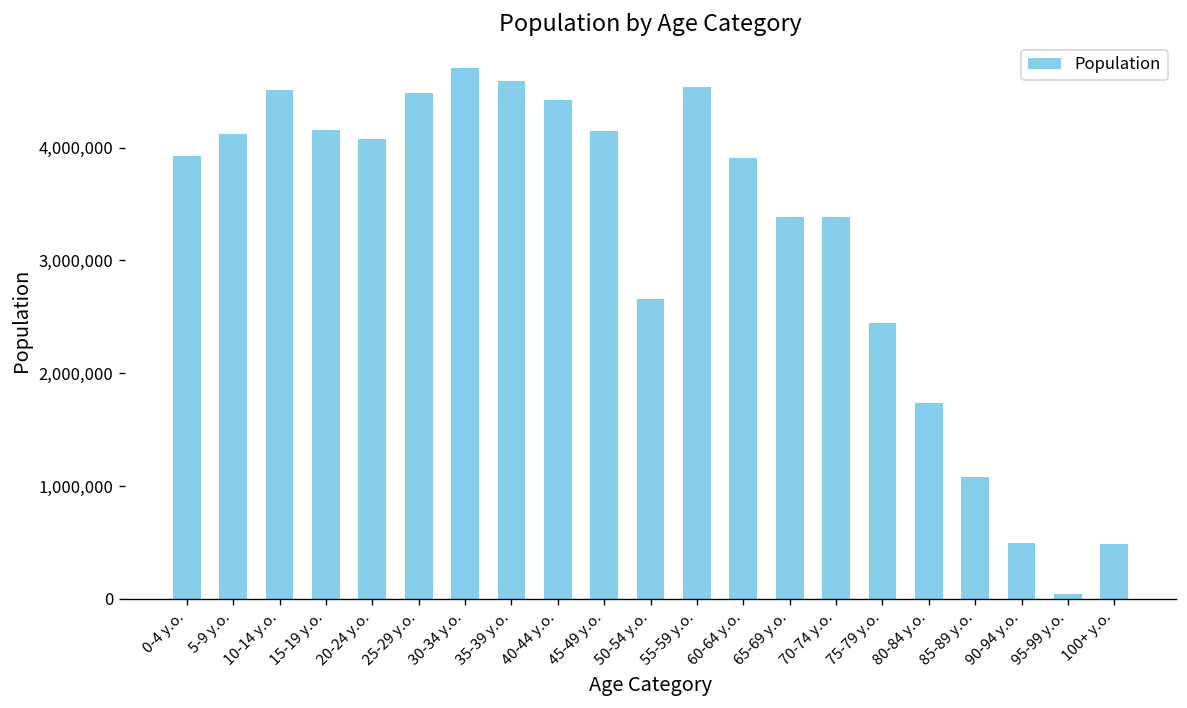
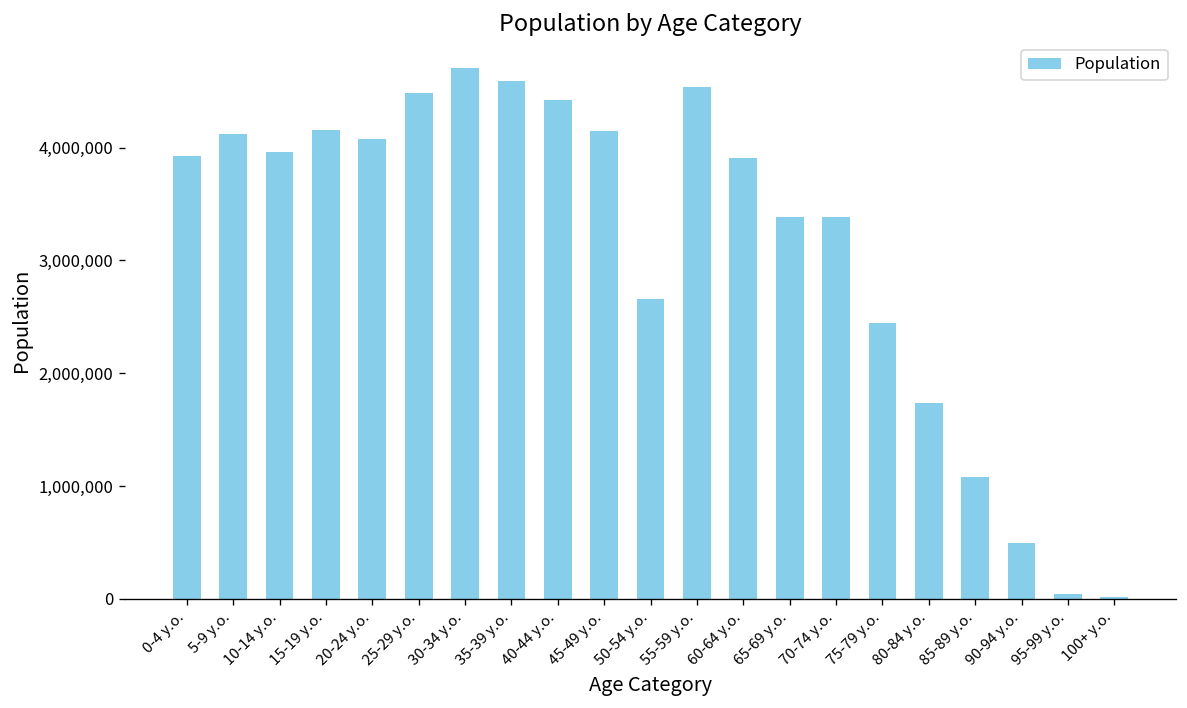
  {
    "0-4 y.o.": "3,900,000",
    "5-9 y.o.": "4,100,000",
-   "10-14 y.o.": "4,500,000",
+   "10-14 y.o.": "4,000,000",
    "15-19 y.o.": "4,200,000",
    "20-24 y.o.": "4,100,000",
    "25-29 y.o.": "4,500,000",
    "30-34 y.o.": "4,700,000",
    "35-39 y.o.": "4,600,000",
    "40-44 y.o.": "4,400,000",
    "45-49 y.o.": "4,100,000",
    "50-54 y.o.": "2,700,000",
    "55-59 y.o.": "4,500,000",
    "60-64 y.o.": "3,900,000",
    "65-69 y.o.": "3,400,000",
    "70-74 y.o.": "3,400,000",
    "75-79 y.o.": "2,400,000",
    "80-84 y.o.": "1,700,000",
    "85-89 y.o.": "1,100,000",
    "90-94 y.o.": "500,000",
    "95-99 y.o.": "0",
-   "100+ y.o.": "500,000"
+   "100+ y.o.": "0"
  }
